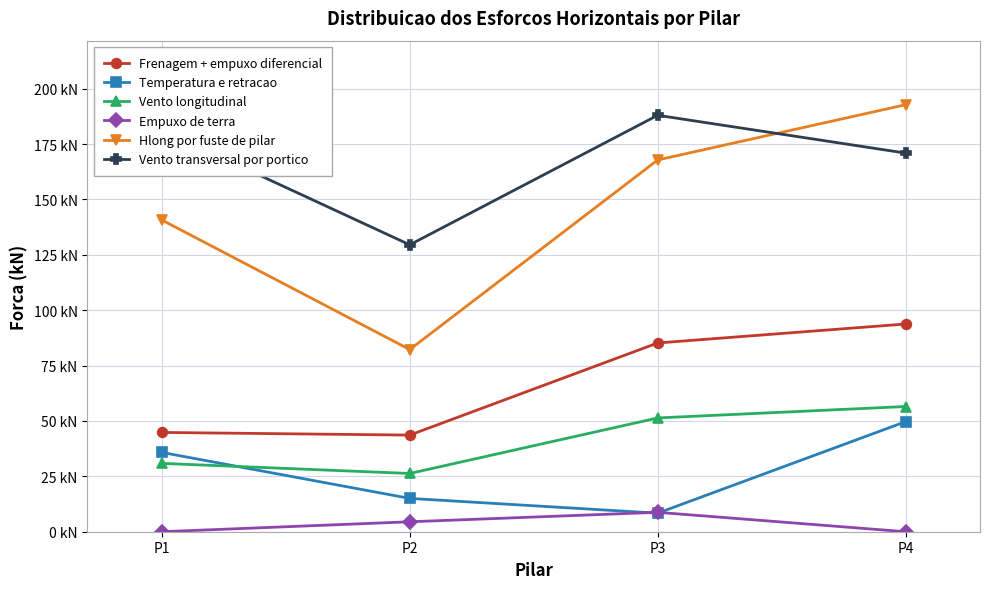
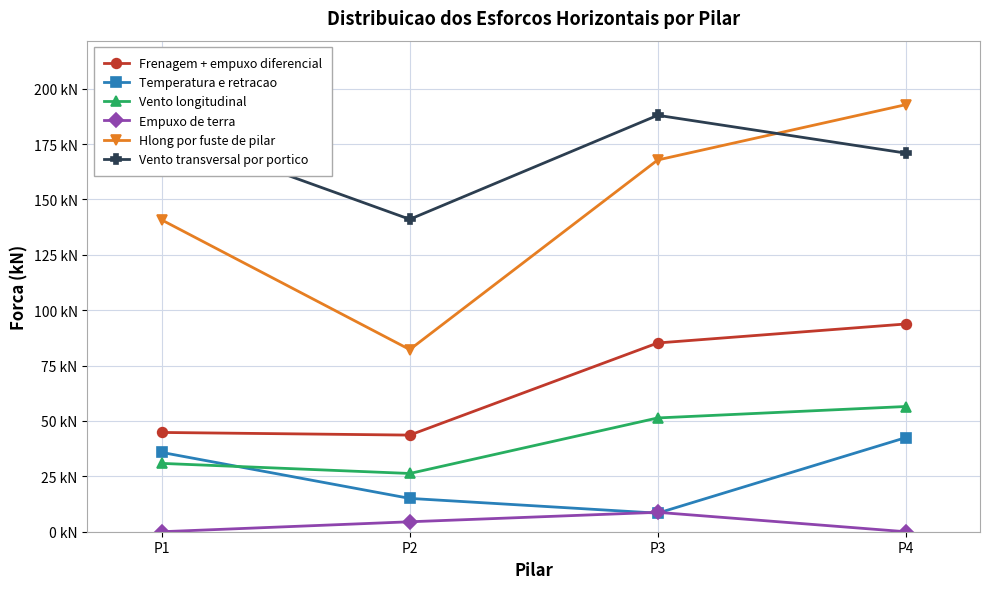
  {
    "Frenagem + empuxo diferencial": {
      "P1": "45 kN",
      "P2": "44 kN",
      "P3": "85 kN",
      "P4": "94 kN"
    },
    "Temperatura e retracao": {
      "P1": "36 kN",
      "P2": "15 kN",
-     "P4": "50 kN"
+     "P4": "42 kN"
    },
    "Vento longitudinal": {
      "P1": "31 kN",
      "P2": "26 kN",
      "P3": "51 kN",
      "P4": "57 kN"
    },
    "Empuxo de terra": {
      "P1": "0 kN",
      "P2": "4 kN",
      "P4": "0 kN"
    },
    "Hlong por fuste de pilar": {
      "P1": "141 kN",
      "P2": "82 kN",
      "P3": "168 kN",
      "P4": "193 kN"
    },
    "Vento transversal por portico": {
-     "P2": "130 kN",
+     "P2": "141 kN",
      "P3": "188 kN",
      "P4": "171 kN"
    }
  }
